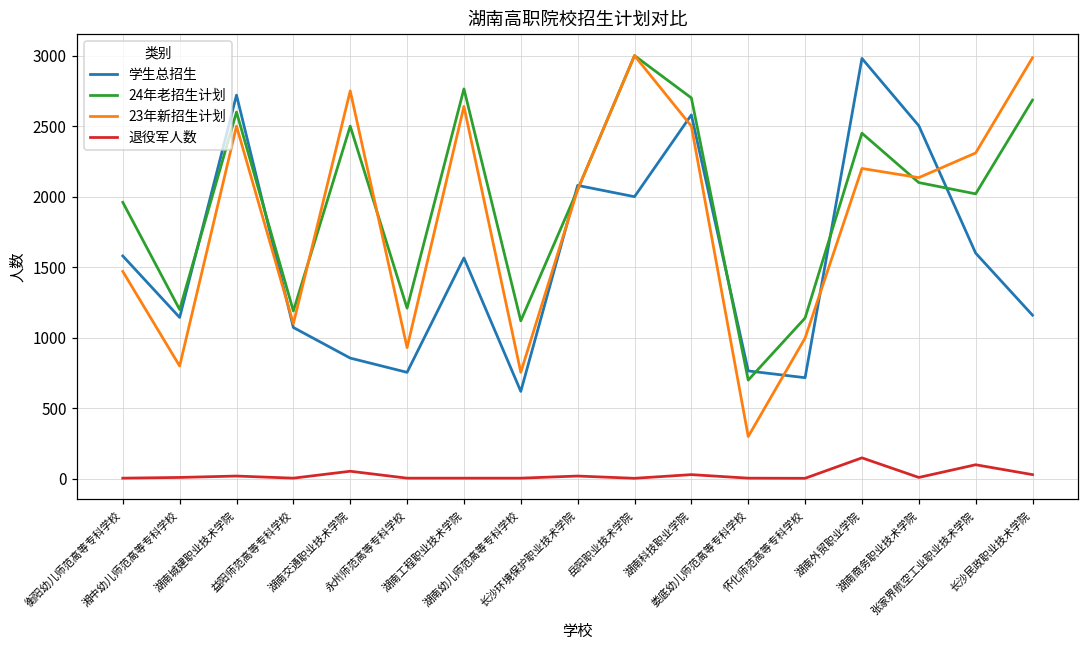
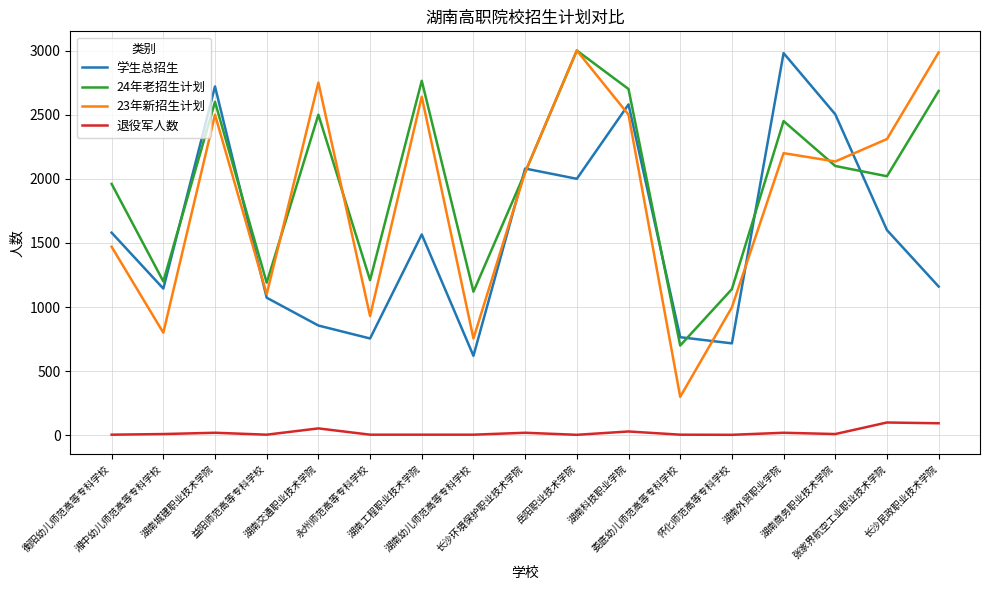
  {
    "学生总招生": {
      "衡阳幼儿师范高等专科学校": 1580,
      "湘中幼儿师范高等专科学校": 1140,
      "湖南城建职业技术学院": 2720,
      "益阳师范高等专科学校": 1070,
      "湖南交通职业技术学院": 860,
      "永州师范高等专科学校": 760,
      "湖南工程职业技术学院": 1570,
      "湖南幼儿师范高等专科学校": 620,
      "长沙环境保护职业技术学院": 2080,
      "岳阳职业技术学院": 2000,
      "湖南科技职业学院": 2580,
      "娄底幼儿师范高等专科学校": 770,
      "怀化师范高等专科学校": 720,
      "湖南外贸职业学院": 2980,
      "湖南商务职业技术学院": 2500,
      "张家界航空工业职业技术学院": 1600,
      "长沙民政职业技术学院": 1160
    },
    "24年老招生计划": {
      "衡阳幼儿师范高等专科学校": 1960,
      "湘中幼儿师范高等专科学校": 1200,
      "湖南城建职业技术学院": 2600,
      "益阳师范高等专科学校": 1190,
      "湖南交通职业技术学院": 2500,
      "永州师范高等专科学校": 1210,
      "湖南工程职业技术学院": 2760,
      "湖南幼儿师范高等专科学校": 1120,
      "湖南科技职业学院": 2700,
      "娄底幼儿师范高等专科学校": 700,
      "怀化师范高等专科学校": 1140,
      "湖南外贸职业学院": 2450,
      "湖南商务职业技术学院": 2100,
      "张家界航空工业职业技术学院": 2020,
      "长沙民政职业技术学院": 2690
    },
    "23年新招生计划": {
      "衡阳幼儿师范高等专科学校": 1470,
      "湘中幼儿师范高等专科学校": 800,
      "湖南城建职业技术学院": 2500,
      "益阳师范高等专科学校": 1100,
      "湖南交通职业技术学院": 2750,
      "永州师范高等专科学校": 930,
      "湖南工程职业技术学院": 2640,
      "湖南幼儿师范高等专科学校": 760,
      "湖南科技职业学院": 2500,
      "娄底幼儿师范高等专科学校": 300,
      "怀化师范高等专科学校": 1000,
      "湖南外贸职业学院": 2200,
      "湖南商务职业技术学院": 2140,
      "张家界航空工业职业技术学院": 2310,
      "长沙民政职业技术学院": 2990
    },
    "退役军人数": {
      "衡阳幼儿师范高等专科学校": 10,
      "湘中幼儿师范高等专科学校": 10,
      "湖南城建职业技术学院": 20,
      "益阳师范高等专科学校": 10,
      "湖南交通职业技术学院": 50,
      "永州师范高等专科学校": 10,
      "湖南工程职业技术学院": 10,
      "湖南幼儿师范高等专科学校": 10,
      "长沙环境保护职业技术学院": 20,
      "岳阳职业技术学院": 0,
      "湖南科技职业学院": 30,
      "娄底幼儿师范高等专科学校": 10,
      "怀化师范高等专科学校": 0,
-     "湖南外贸职业学院": 150,
+     "湖南外贸职业学院": 20,
      "湖南商务职业技术学院": 10,
      "张家界航空工业职业技术学院": 100,
-     "长沙民政职业技术学院": 30
+     "长沙民政职业技术学院": 90
    }
  }
